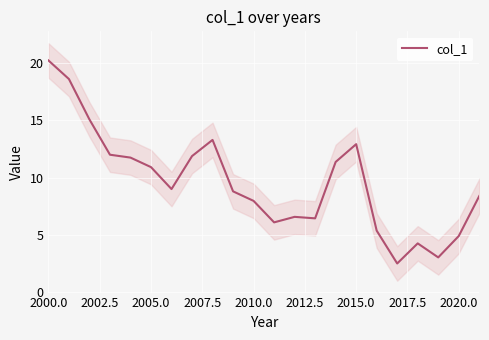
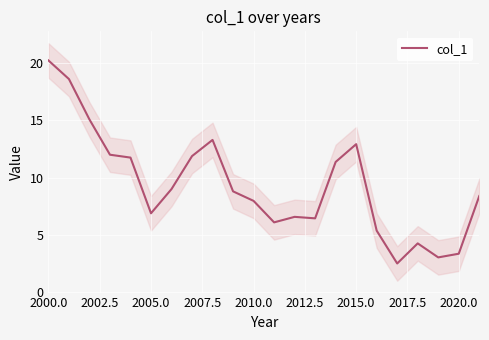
  {
    "col_1": {
      "2000.0": 20.2,
-     "2005.0": 10.9,
+     "2005.0": 6.9,
      "2010.0": 8.0,
      "2015.0": 12.9,
-     "2020.0": 4.9
+     "2020.0": 3.4
    }
  }
